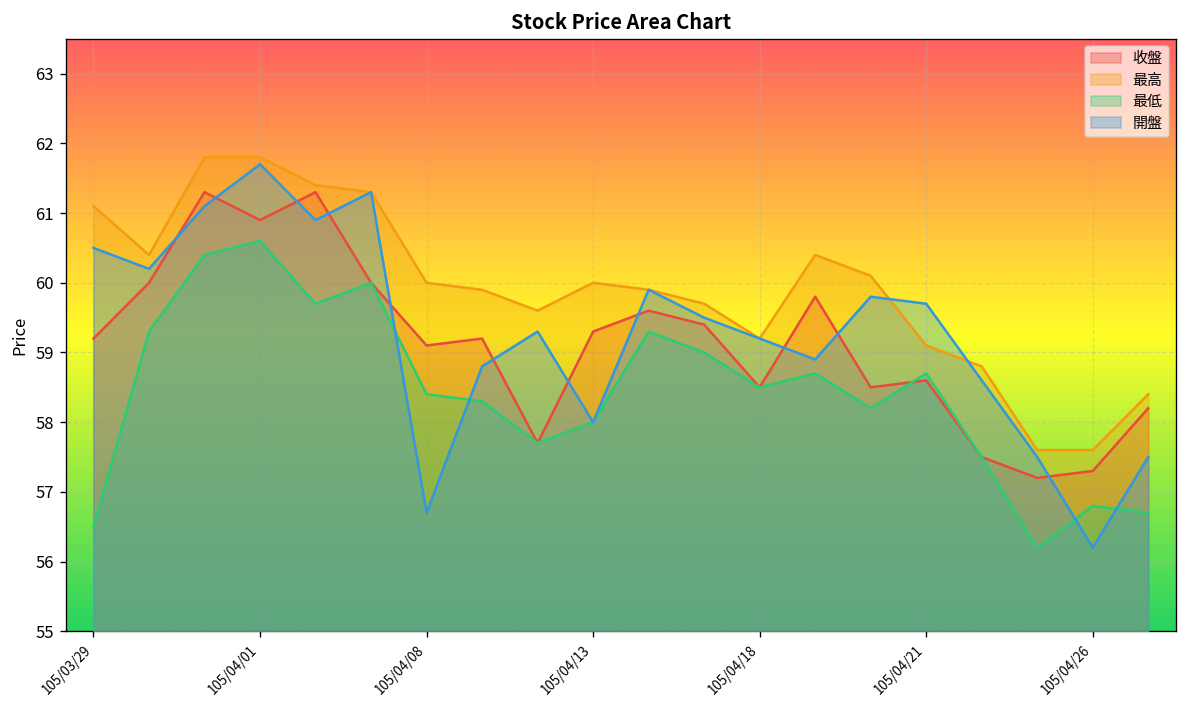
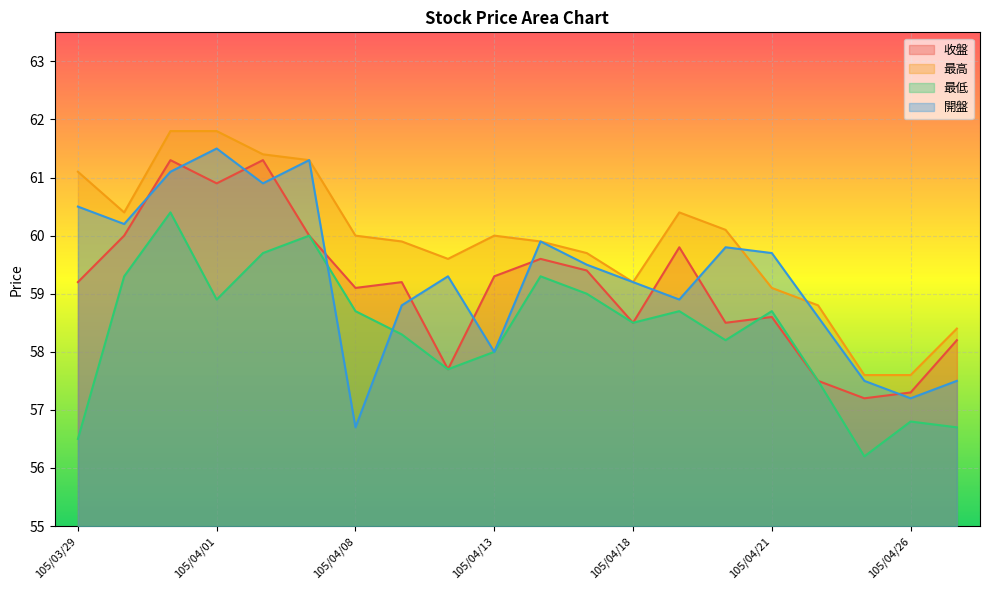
  {
    "最低": {
      "105/03/29": 56.5,
-     "105/04/01": 60.6,
-     "105/04/08": 58.4,
+     "105/04/01": 58.9,
+     "105/04/08": 58.7,
      "105/04/21": 58.7,
      "105/04/26": 56.8
    },
    "開盤": {
      "105/03/29": 60.5,
-     "105/04/01": 61.7,
+     "105/04/01": 61.5,
      "105/04/08": 56.7,
      "105/04/21": 59.7,
-     "105/04/26": 56.2
+     "105/04/26": 57.2
    }
  }
